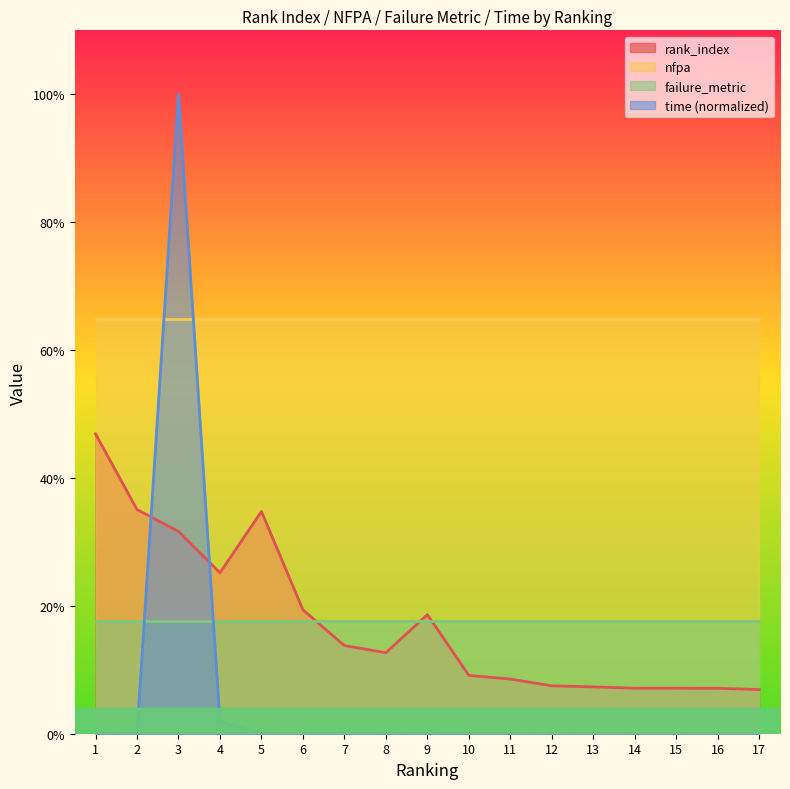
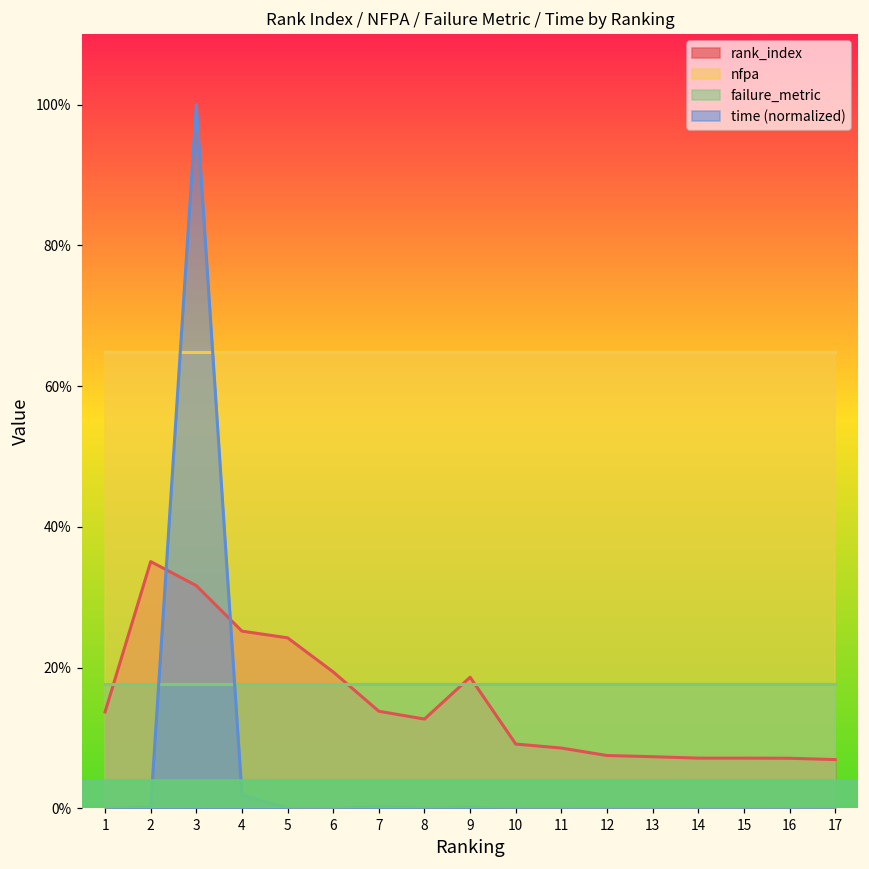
  {
    "rank_index": {
-     "1": "47%",
+     "1": "14%",
      "2": "35%",
      "3": "32%",
      "4": "25%",
-     "5": "35%",
+     "5": "24%",
      "6": "19%",
      "7": "14%",
      "8": "13%",
      "9": "19%",
      "10": "9%",
      "11": "9%",
      "12": "7%",
      "13": "7%",
      "14": "7%",
      "15": "7%",
      "16": "7%",
      "17": "7%"
    },
    "nfpa": {
      "1": "65%",
      "2": "65%",
      "3": "65%",
      "4": "65%",
      "5": "65%",
      "6": "65%",
      "7": "65%",
      "8": "65%",
      "9": "65%",
      "10": "65%",
      "11": "65%",
      "12": "65%",
      "13": "65%",
      "14": "65%",
      "15": "65%",
      "16": "65%",
      "17": "65%"
    },
    "failure_metric": {
      "1": "18%",
      "2": "18%",
      "3": "18%",
      "4": "18%",
      "5": "18%",
      "6": "18%",
      "7": "18%",
      "8": "18%",
      "9": "18%",
      "10": "18%",
      "11": "18%",
      "12": "18%",
      "13": "18%",
      "14": "18%",
      "15": "18%",
      "16": "18%",
      "17": "18%"
    },
    "time (normalized)": {
      "3": "100%"
    }
  }
